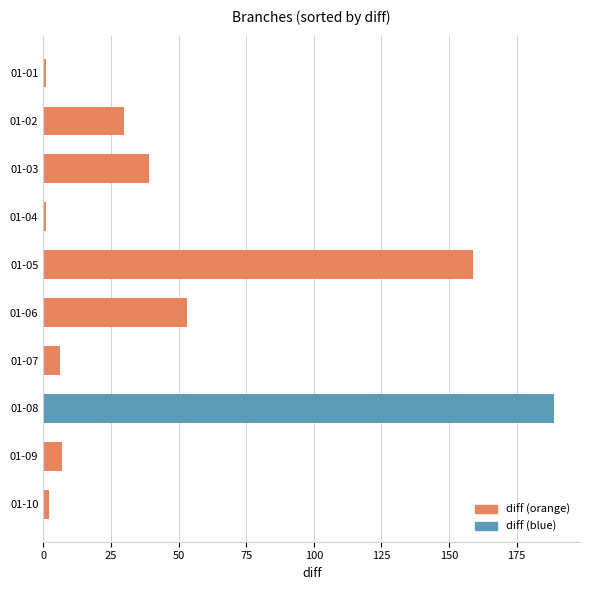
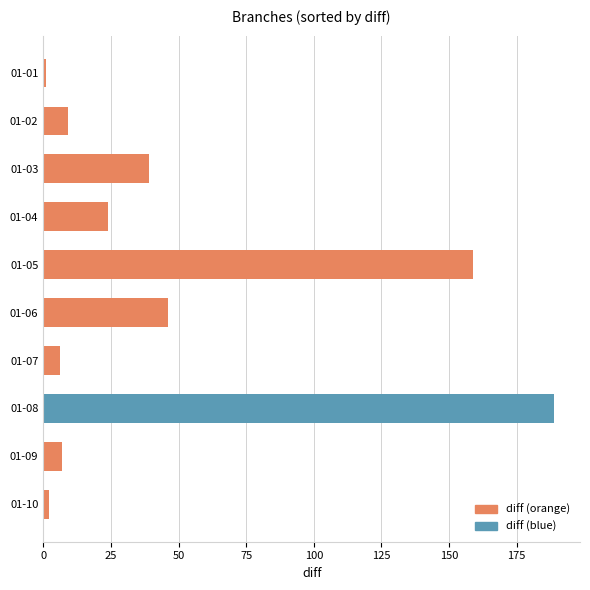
  {
    "01-01": 1,
-   "01-02": 30,
+   "01-02": 9,
    "01-03": 39,
-   "01-04": 1,
+   "01-04": 24,
    "01-05": 159,
-   "01-06": 53,
+   "01-06": 46,
    "01-07": 6,
    "01-08": 189,
    "01-09": 7,
    "01-10": 2
  }
